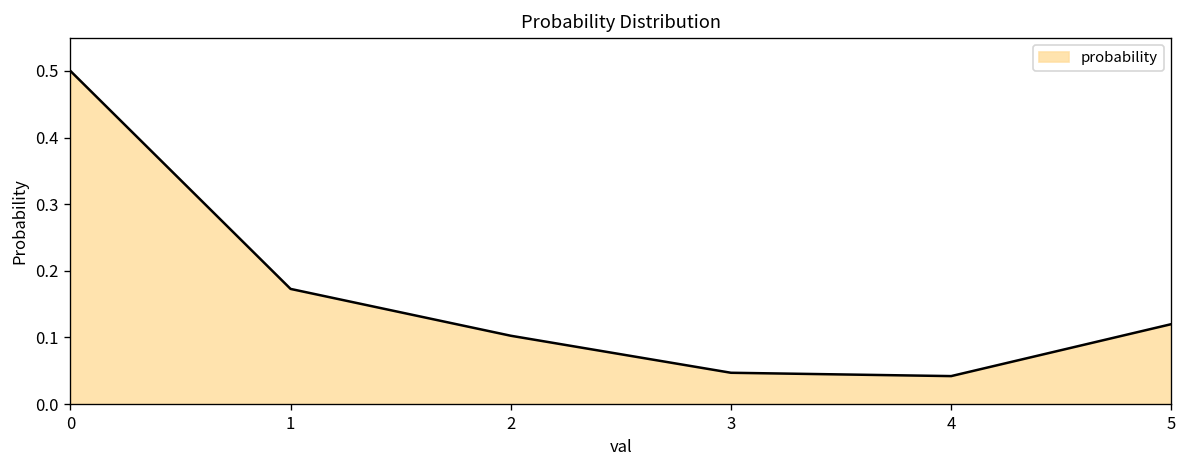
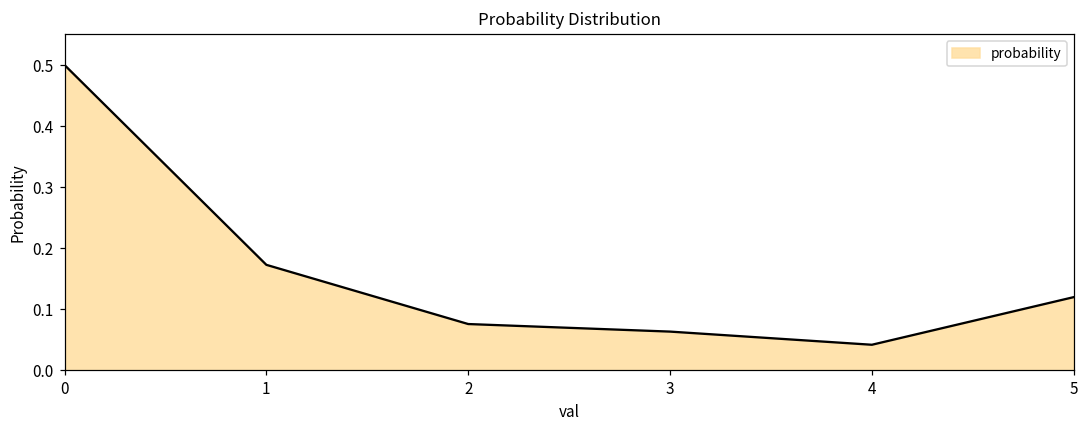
  {
    "0": 0.50,
    "1": 0.17,
-   "2": 0.10,
-   "3": 0.05,
+   "2": 0.08,
+   "3": 0.06,
    "4": 0.04,
    "5": 0.12
  }
